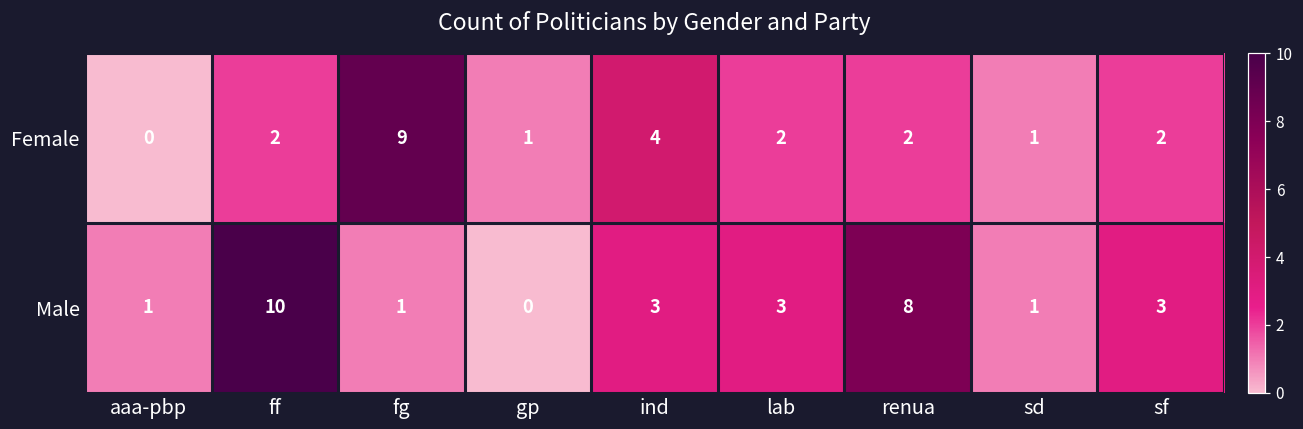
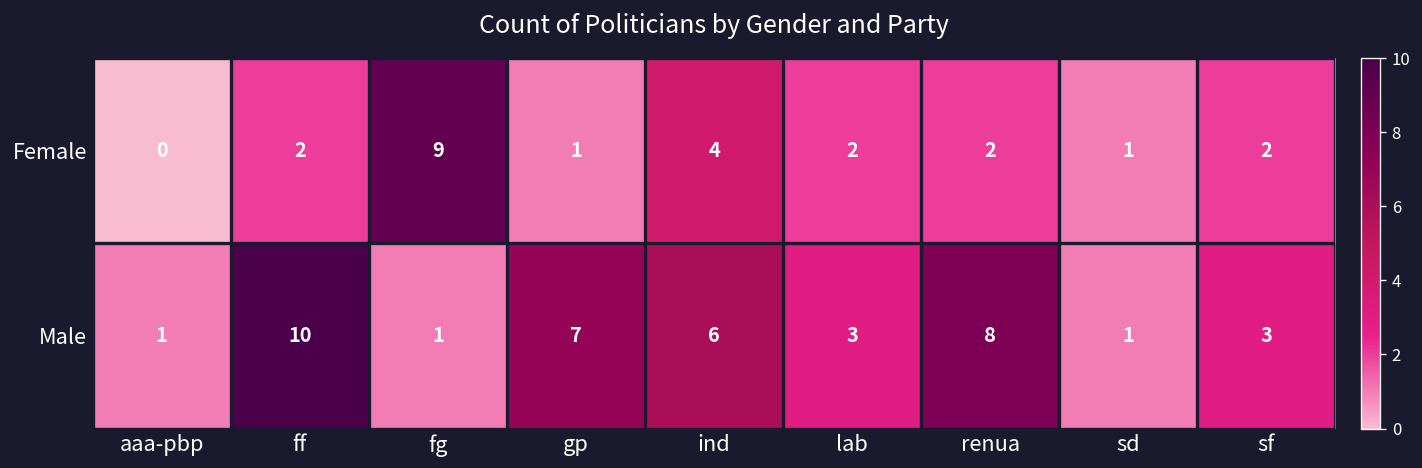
  {
    "Female": {
      "aaa-pbp": 0,
      "ff": 2,
      "fg": 9,
      "gp": 1,
      "ind": 4,
      "lab": 2,
      "renua": 2,
      "sd": 1,
      "sf": 2
    },
    "Male": {
      "aaa-pbp": 1,
      "ff": 10,
      "fg": 1,
-     "gp": 0,
-     "ind": 3,
+     "gp": 7,
+     "ind": 6,
      "lab": 3,
      "renua": 8,
      "sd": 1,
      "sf": 3
    }
  }
